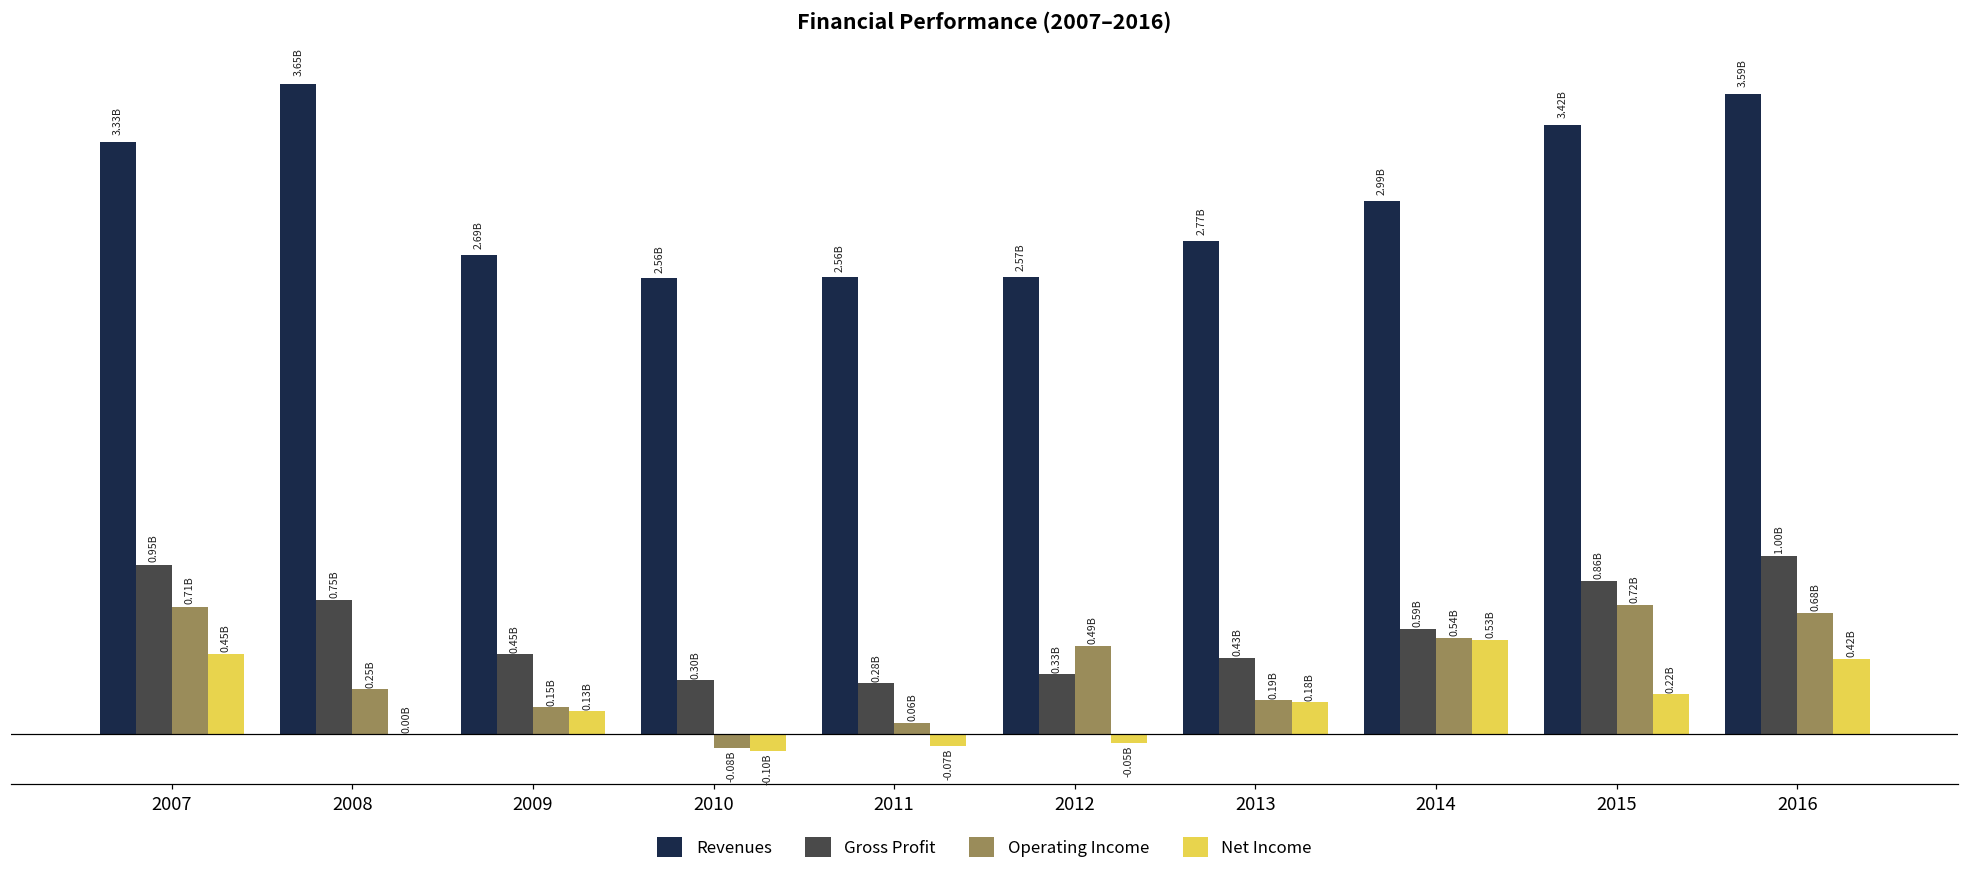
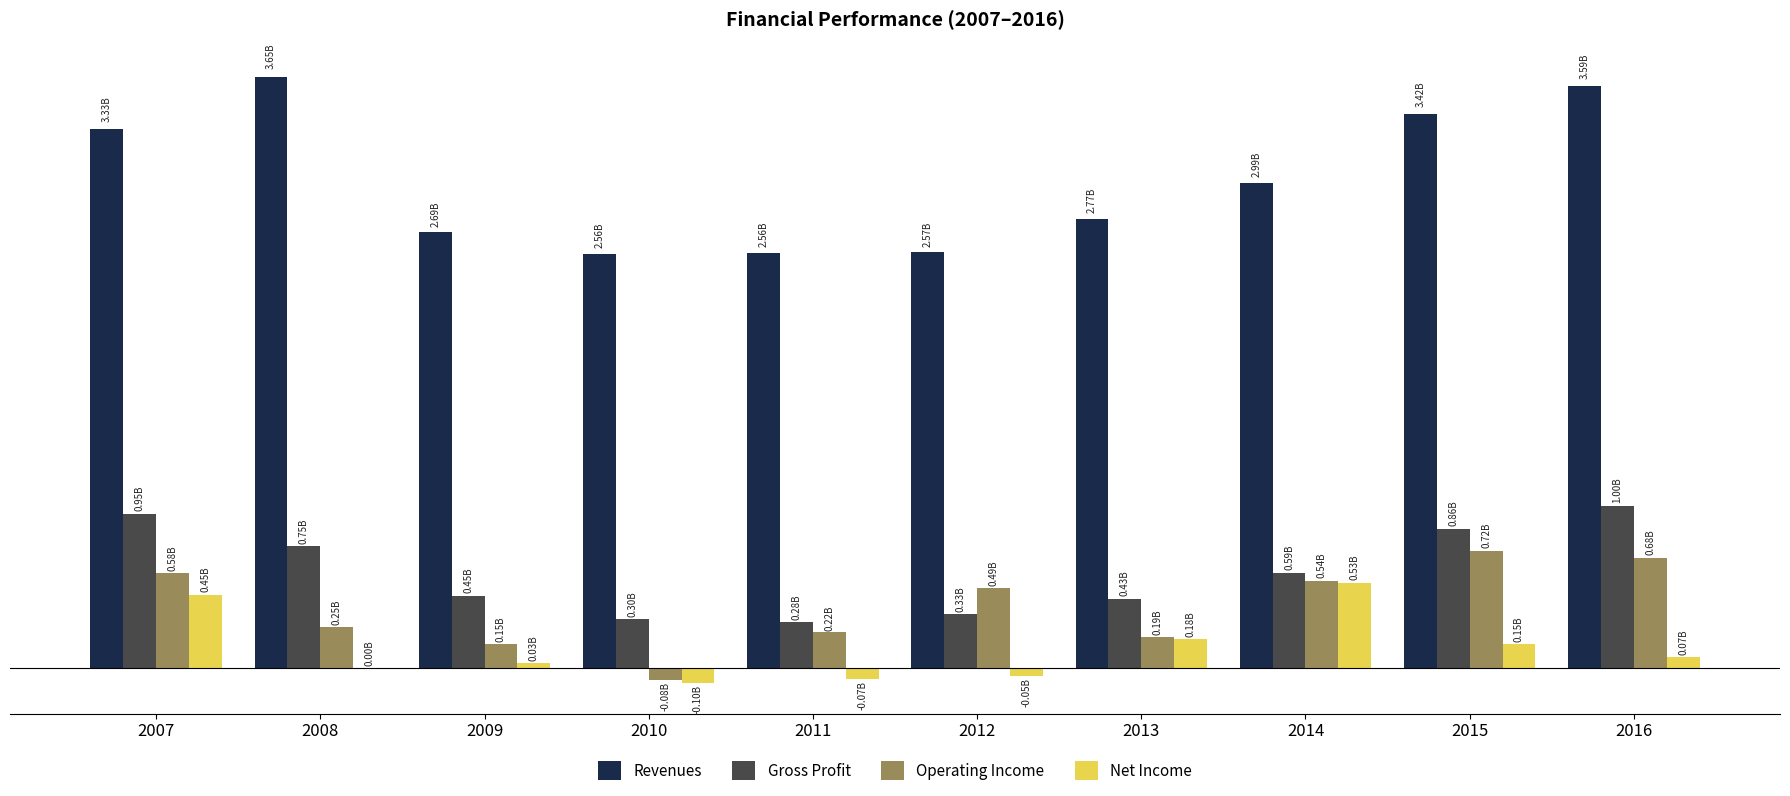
  {
    "Operating Income": {
-     "2007": "0.71B",
+     "2007": "0.58B",
      "2008": "0.25B",
      "2009": "0.15B",
      "2010": "-0.08B",
-     "2011": "0.06B",
+     "2011": "0.22B",
      "2012": "0.49B",
      "2013": "0.19B",
      "2014": "0.54B",
      "2015": "0.72B",
      "2016": "0.68B"
    },
    "Net Income": {
      "2007": "0.45B",
-     "2009": "0.13B",
+     "2009": "0.03B",
      "2010": "-0.10B",
      "2011": "-0.07B",
      "2012": "-0.05B",
      "2013": "0.18B",
      "2014": "0.53B",
-     "2015": "0.22B",
-     "2016": "0.42B"
+     "2015": "0.15B",
+     "2016": "0.07B"
    }
  }
